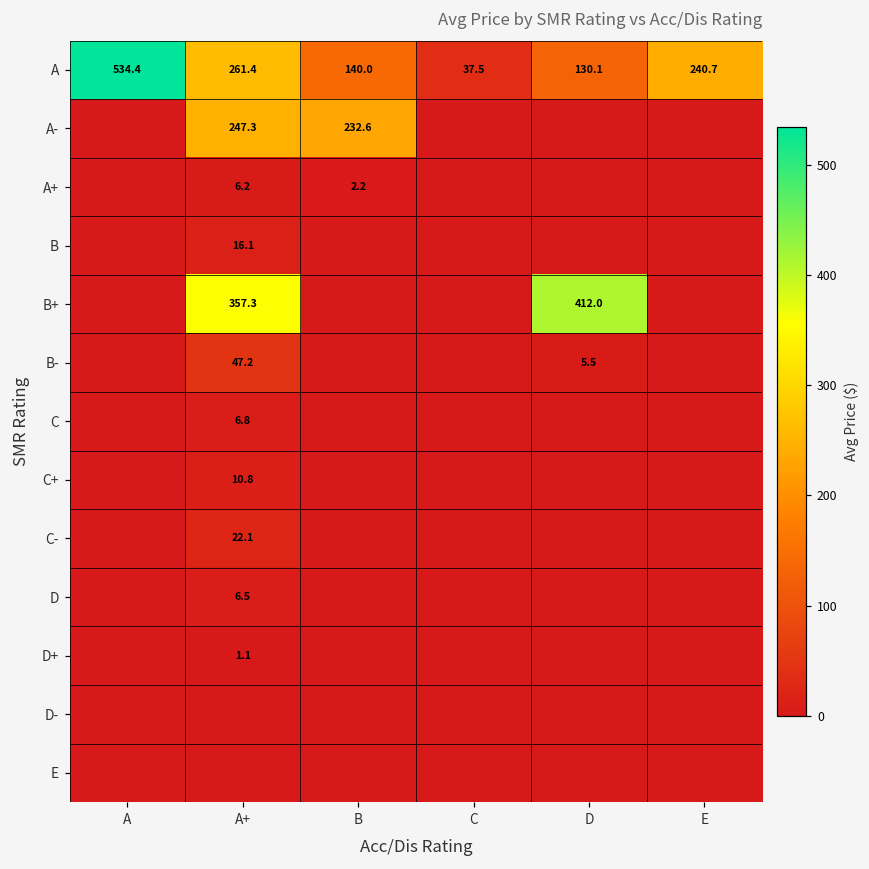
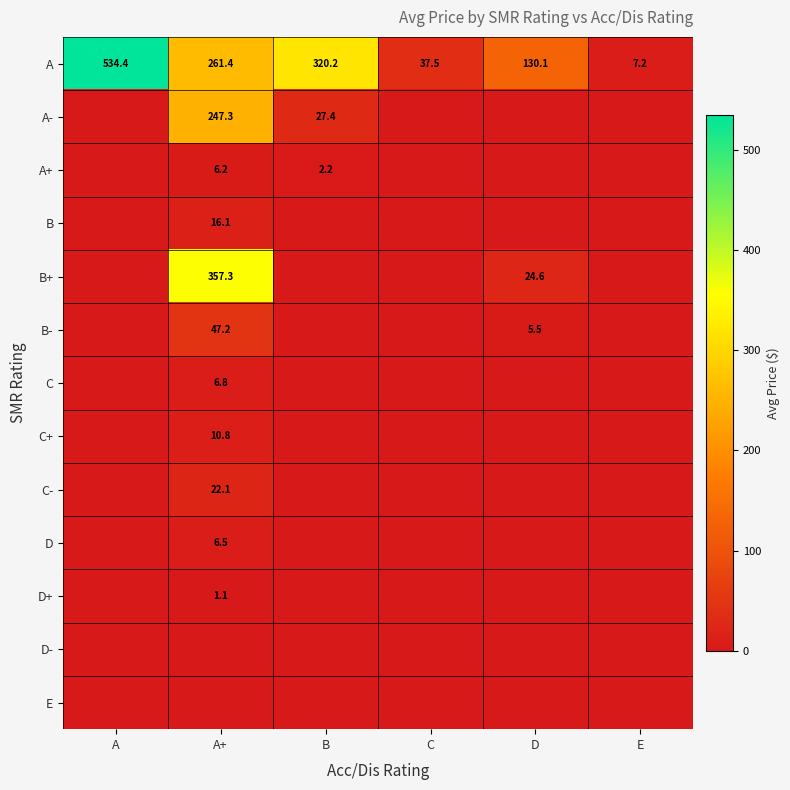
  {
    "A": {
      "A": 534.4,
      "A+": 261.4,
-     "B": 140.0,
+     "B": 320.2,
      "C": 37.5,
      "D": 130.1,
-     "E": 240.7
+     "E": 7.2
    },
    "A-": {
      "A+": 247.3,
-     "B": 232.6
+     "B": 27.4
    },
    "A+": {
      "A+": 6.2,
      "B": 2.2
    },
    "B": {
      "A+": 16.1
    },
    "B+": {
      "A+": 357.3,
-     "D": 412.0
+     "D": 24.6
    },
    "B-": {
      "A+": 47.2,
      "D": 5.5
    },
    "C": {
      "A+": 6.8
    },
    "C+": {
      "A+": 10.8
    },
    "C-": {
      "A+": 22.1
    },
    "D": {
      "A+": 6.5
    },
    "D+": {
      "A+": 1.1
    }
  }
